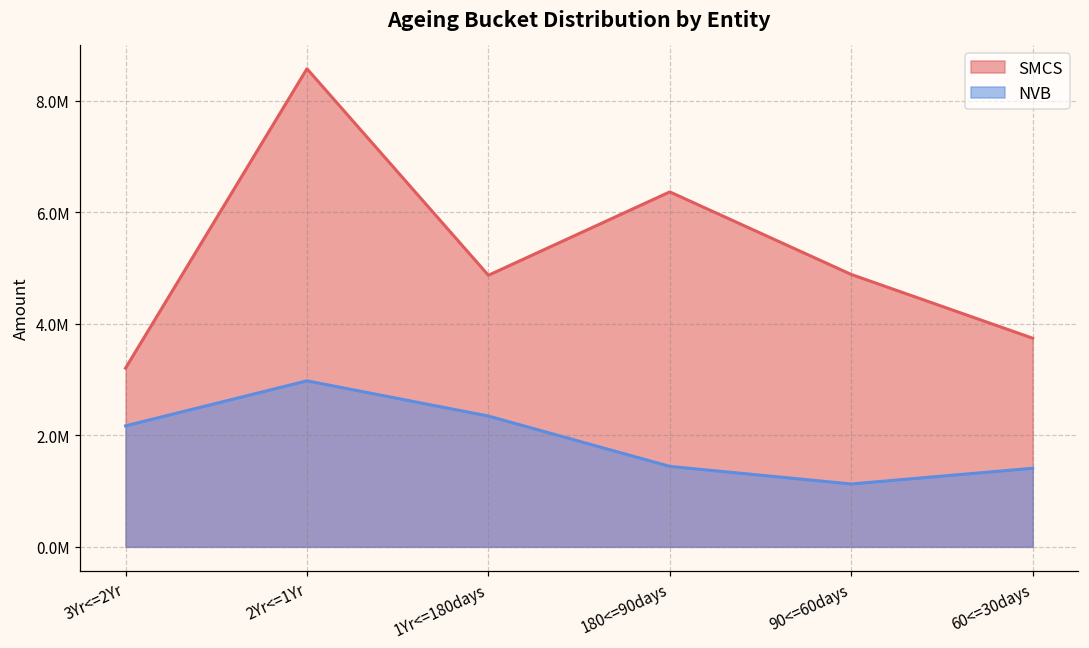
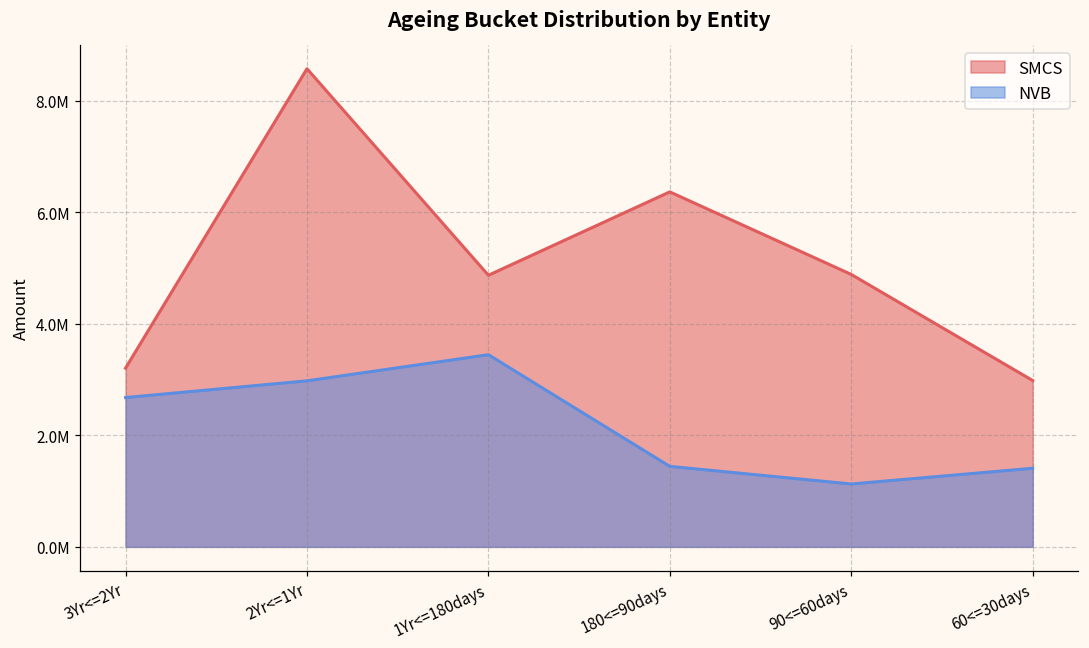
  {
    "SMCS": {
      "3Yr<=2Yr": 3200000,
      "2Yr<=1Yr": 8600000,
      "1Yr<=180days": 4900000,
      "180<=90days": 6400000,
      "90<=60days": 4900000,
-     "60<=30days": 3700000
+     "60<=30days": 3000000
    },
    "NVB": {
-     "3Yr<=2Yr": 2200000,
+     "3Yr<=2Yr": 2700000,
      "2Yr<=1Yr": 3000000,
-     "1Yr<=180days": 2300000,
+     "1Yr<=180days": 3400000,
      "180<=90days": 1400000,
      "90<=60days": 1100000,
      "60<=30days": 1400000
    }
  }
